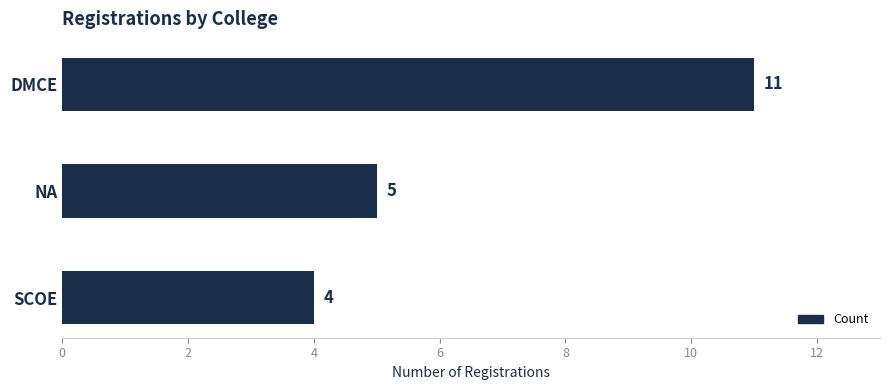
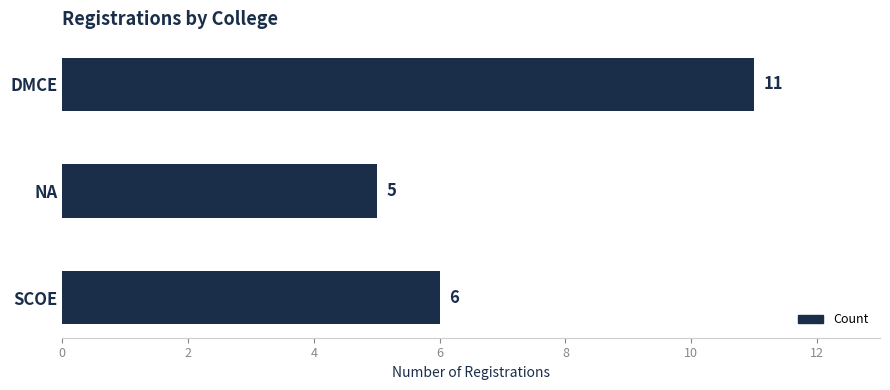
  {
    "DMCE": 11,
    "NA": 5,
-   "SCOE": 4
+   "SCOE": 6
  }
